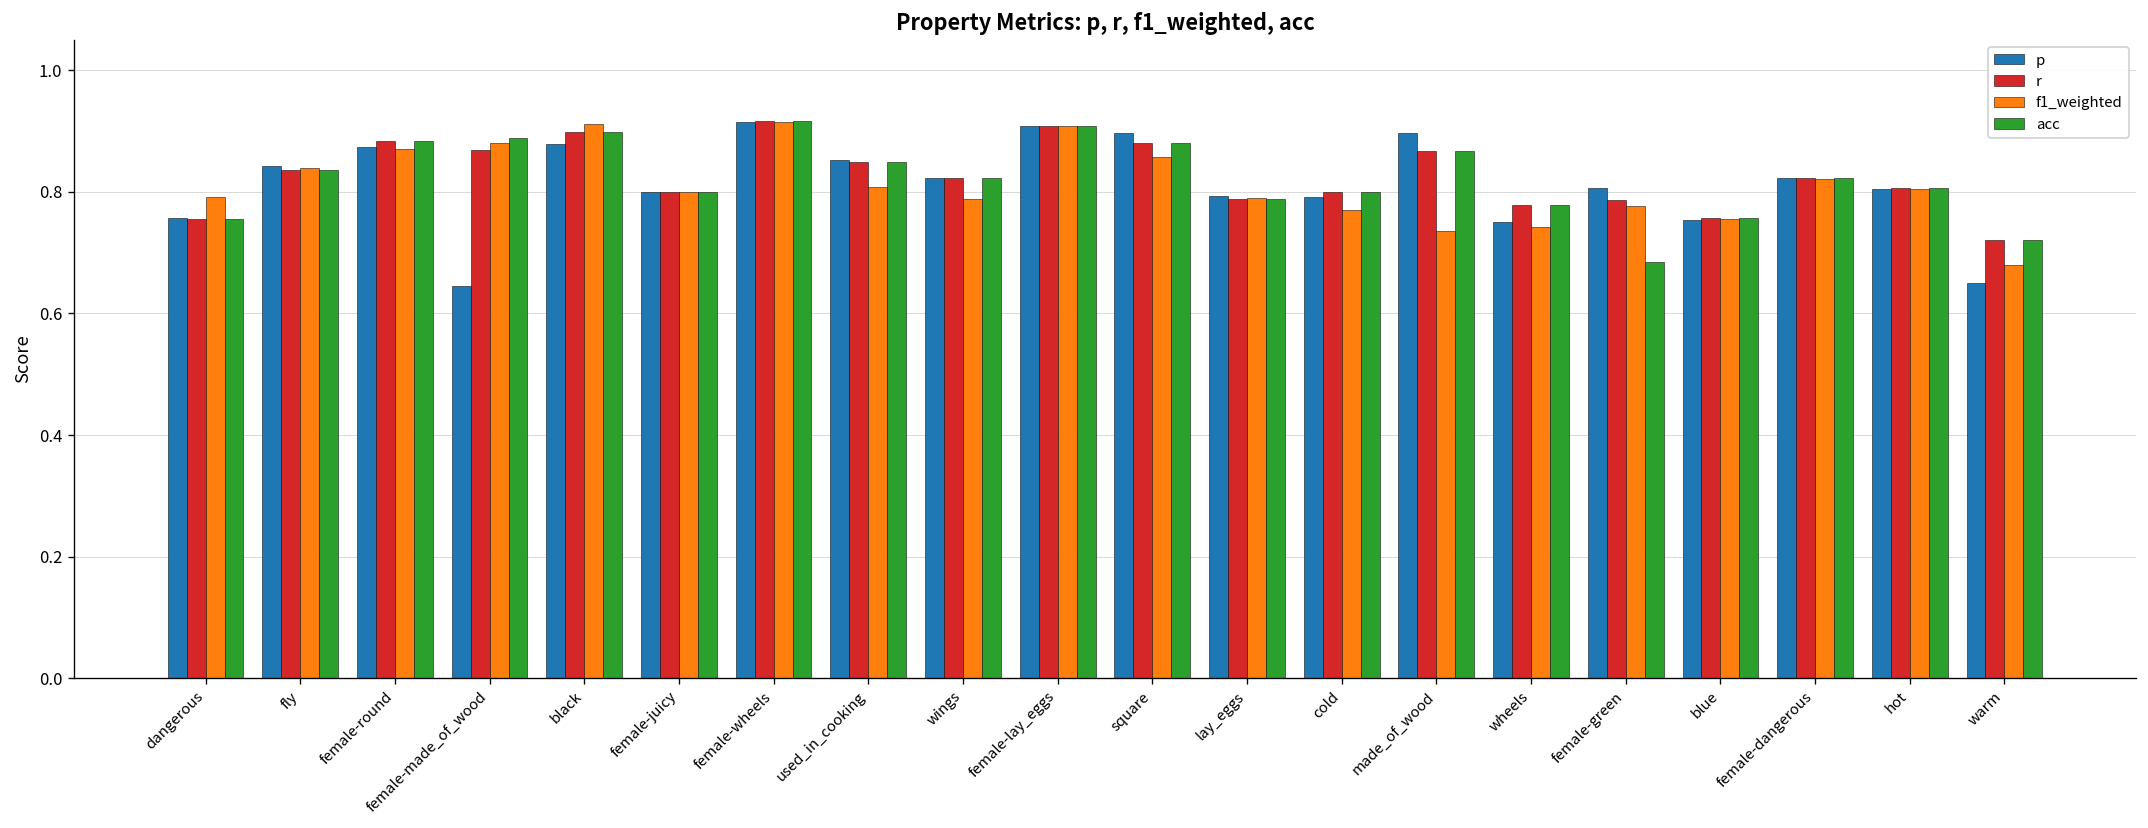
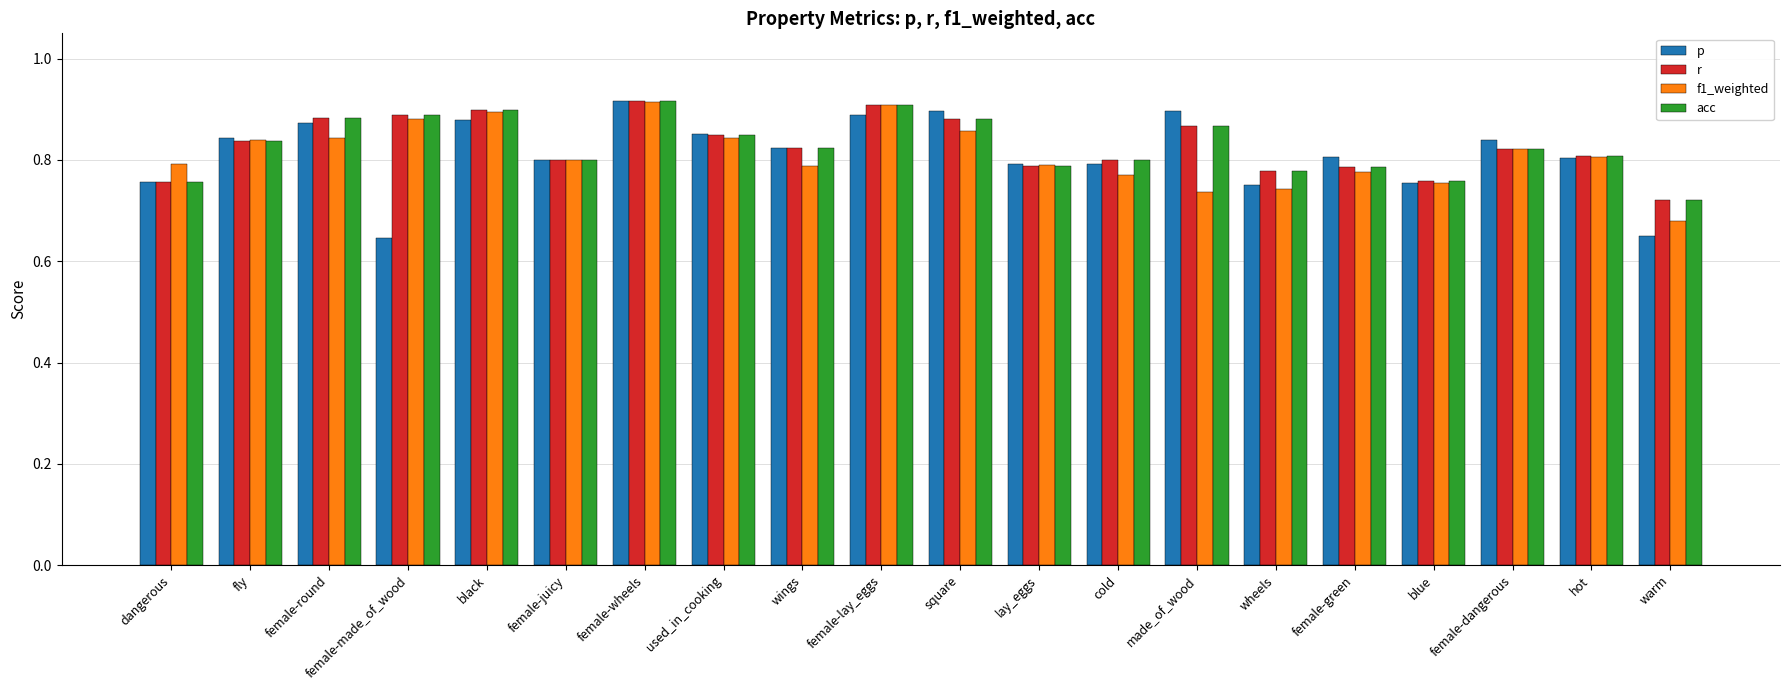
  {
    "p": {
      "dangerous": 0.76,
      "fly": 0.84,
      "female-round": 0.87,
      "female-made_of_wood": 0.65,
      "black": 0.88,
      "female-juicy": 0.80,
      "female-wheels": 0.92,
      "used_in_cooking": 0.85,
      "wings": 0.82,
-     "female-lay_eggs": 0.91,
+     "female-lay_eggs": 0.89,
      "square": 0.90,
      "lay_eggs": 0.79,
      "cold": 0.79,
      "made_of_wood": 0.90,
      "wheels": 0.75,
      "female-green": 0.81,
      "blue": 0.75,
-     "female-dangerous": 0.82,
+     "female-dangerous": 0.84,
      "hot": 0.80,
      "warm": 0.65
    },
    "r": {
      "dangerous": 0.76,
      "fly": 0.84,
      "female-round": 0.88,
-     "female-made_of_wood": 0.87,
+     "female-made_of_wood": 0.89,
      "black": 0.90,
      "female-juicy": 0.80,
      "female-wheels": 0.92,
      "used_in_cooking": 0.85,
      "wings": 0.82,
      "female-lay_eggs": 0.91,
      "square": 0.88,
      "lay_eggs": 0.79,
      "cold": 0.80,
      "made_of_wood": 0.87,
      "wheels": 0.78,
      "female-green": 0.79,
      "blue": 0.76,
      "female-dangerous": 0.82,
      "hot": 0.81,
      "warm": 0.72
    },
    "f1_weighted": {
      "dangerous": 0.79,
      "fly": 0.84,
-     "female-round": 0.87,
+     "female-round": 0.84,
      "female-made_of_wood": 0.88,
-     "black": 0.91,
+     "black": 0.90,
      "female-juicy": 0.80,
      "female-wheels": 0.92,
-     "used_in_cooking": 0.81,
+     "used_in_cooking": 0.84,
      "wings": 0.79,
      "female-lay_eggs": 0.91,
      "square": 0.86,
      "lay_eggs": 0.79,
      "cold": 0.77,
      "made_of_wood": 0.74,
      "wheels": 0.74,
      "female-green": 0.78,
      "blue": 0.75,
      "female-dangerous": 0.82,
      "hot": 0.81,
      "warm": 0.68
    },
    "acc": {
      "dangerous": 0.76,
      "fly": 0.84,
      "female-round": 0.88,
      "female-made_of_wood": 0.89,
      "black": 0.90,
      "female-juicy": 0.80,
      "female-wheels": 0.92,
      "used_in_cooking": 0.85,
      "wings": 0.82,
      "female-lay_eggs": 0.91,
      "square": 0.88,
      "lay_eggs": 0.79,
      "cold": 0.80,
      "made_of_wood": 0.87,
      "wheels": 0.78,
-     "female-green": 0.68,
+     "female-green": 0.79,
      "blue": 0.76,
      "female-dangerous": 0.82,
      "hot": 0.81,
      "warm": 0.72
    }
  }
